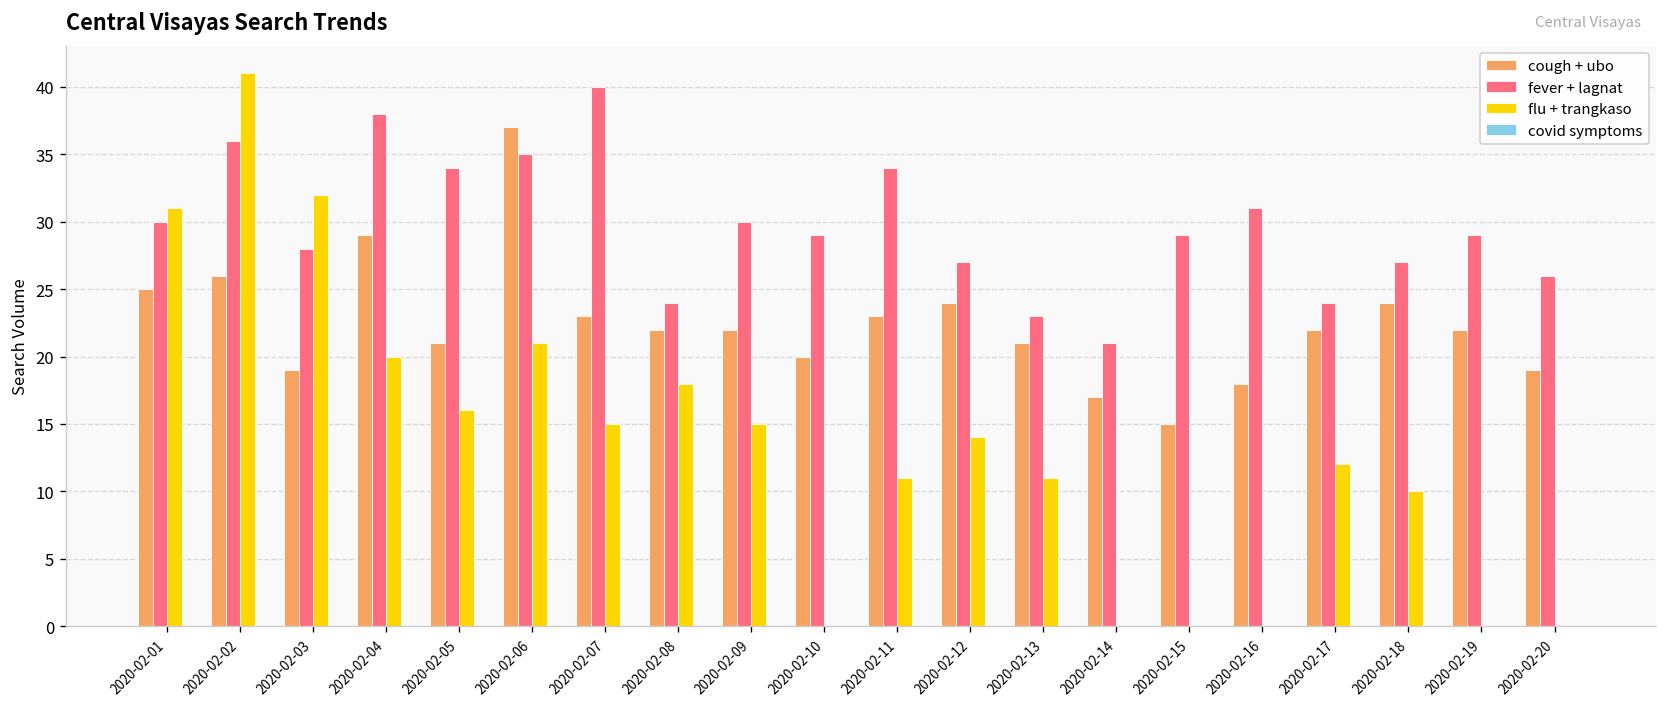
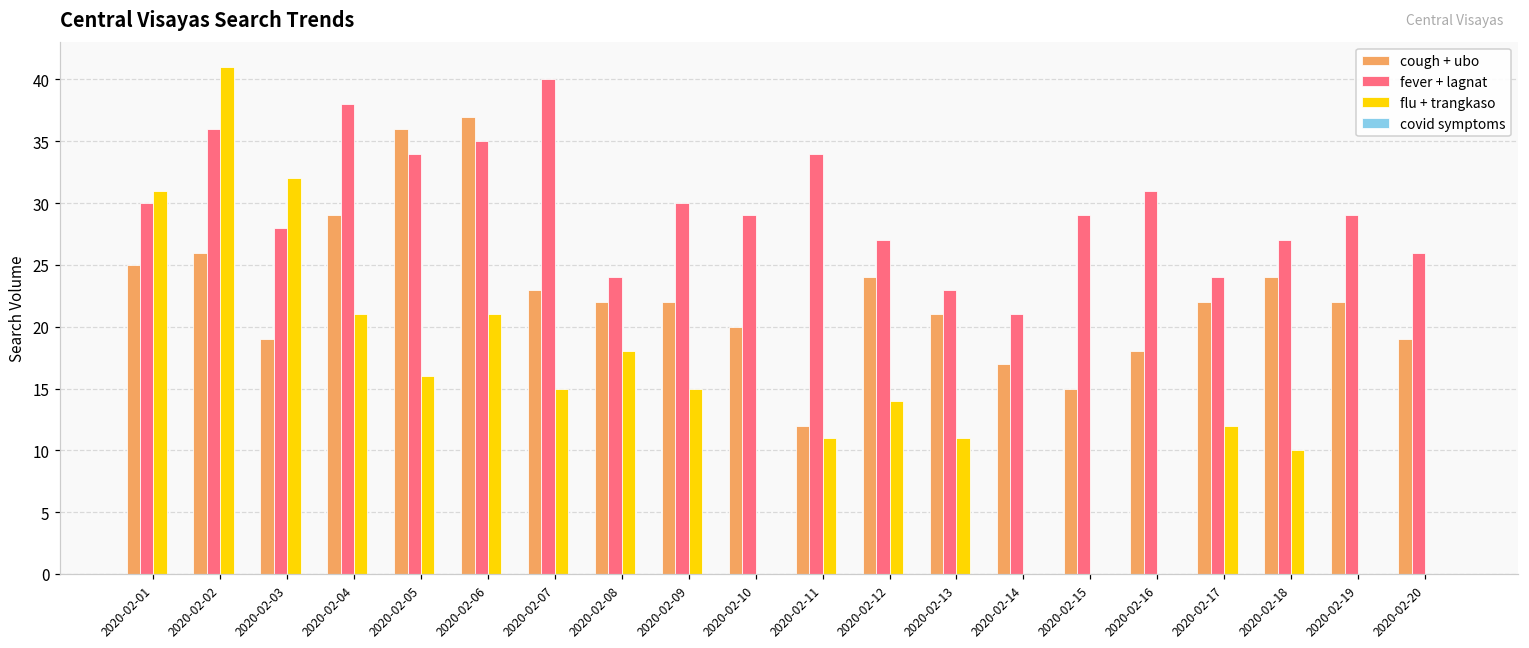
  {
    "cough + ubo": {
      "2020-02-01": 25,
      "2020-02-02": 26,
      "2020-02-03": 19,
      "2020-02-04": 29,
-     "2020-02-05": 21,
+     "2020-02-05": 36,
      "2020-02-06": 37,
      "2020-02-07": 23,
      "2020-02-08": 22,
      "2020-02-09": 22,
      "2020-02-10": 20,
-     "2020-02-11": 23,
+     "2020-02-11": 12,
      "2020-02-12": 24,
      "2020-02-13": 21,
      "2020-02-14": 17,
      "2020-02-15": 15,
      "2020-02-16": 18,
      "2020-02-17": 22,
      "2020-02-18": 24,
      "2020-02-19": 22,
      "2020-02-20": 19
    },
    "fever + lagnat": {
      "2020-02-01": 30,
      "2020-02-02": 36,
      "2020-02-03": 28,
      "2020-02-04": 38,
      "2020-02-05": 34,
      "2020-02-06": 35,
      "2020-02-07": 40,
      "2020-02-08": 24,
      "2020-02-09": 30,
      "2020-02-10": 29,
      "2020-02-11": 34,
      "2020-02-12": 27,
      "2020-02-13": 23,
      "2020-02-14": 21,
      "2020-02-15": 29,
      "2020-02-16": 31,
      "2020-02-17": 24,
      "2020-02-18": 27,
      "2020-02-19": 29,
      "2020-02-20": 26
    },
    "flu + trangkaso": {
      "2020-02-01": 31,
      "2020-02-02": 41,
      "2020-02-03": 32,
-     "2020-02-04": 20,
+     "2020-02-04": 21,
      "2020-02-05": 16,
      "2020-02-06": 21,
      "2020-02-07": 15,
      "2020-02-08": 18,
      "2020-02-09": 15,
      "2020-02-10": 0,
      "2020-02-11": 11,
      "2020-02-12": 14,
      "2020-02-13": 11,
      "2020-02-14": 0,
      "2020-02-15": 0,
      "2020-02-16": 0,
      "2020-02-17": 12,
      "2020-02-18": 10,
      "2020-02-19": 0,
      "2020-02-20": 0
    },
    "covid symptoms": {
      "2020-02-01": 0,
      "2020-02-02": 0,
      "2020-02-03": 0,
      "2020-02-04": 0,
      "2020-02-05": 0,
      "2020-02-06": 0,
      "2020-02-07": 0,
      "2020-02-08": 0,
      "2020-02-09": 0,
      "2020-02-10": 0,
      "2020-02-11": 0,
      "2020-02-12": 0,
      "2020-02-13": 0,
      "2020-02-14": 0,
      "2020-02-15": 0,
      "2020-02-16": 0,
      "2020-02-17": 0,
      "2020-02-18": 0,
      "2020-02-19": 0,
      "2020-02-20": 0
    }
  }
